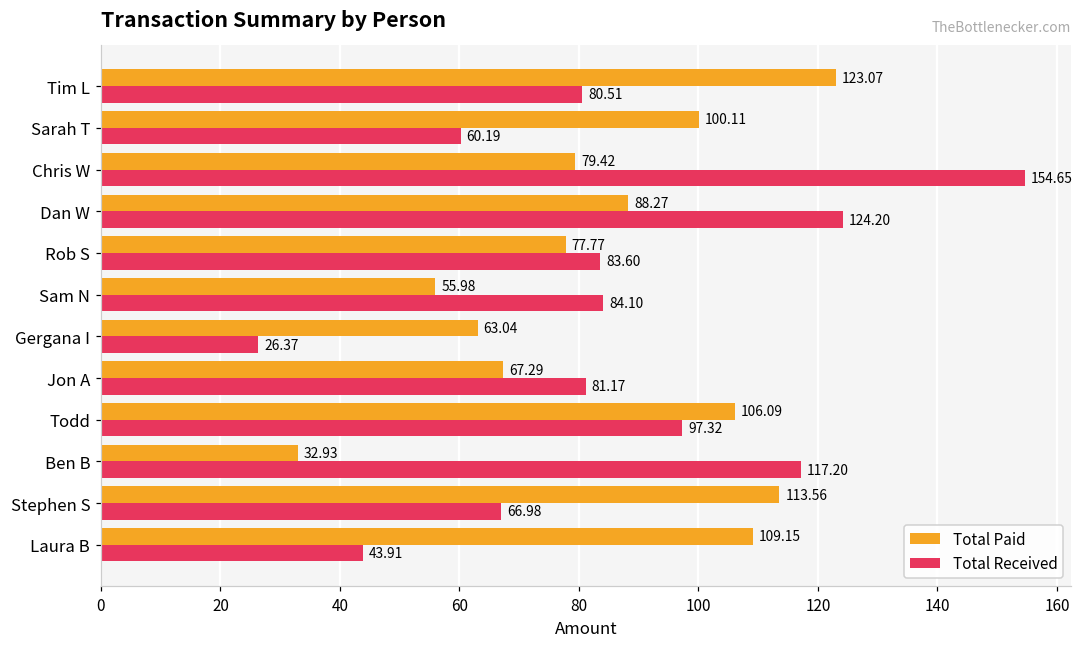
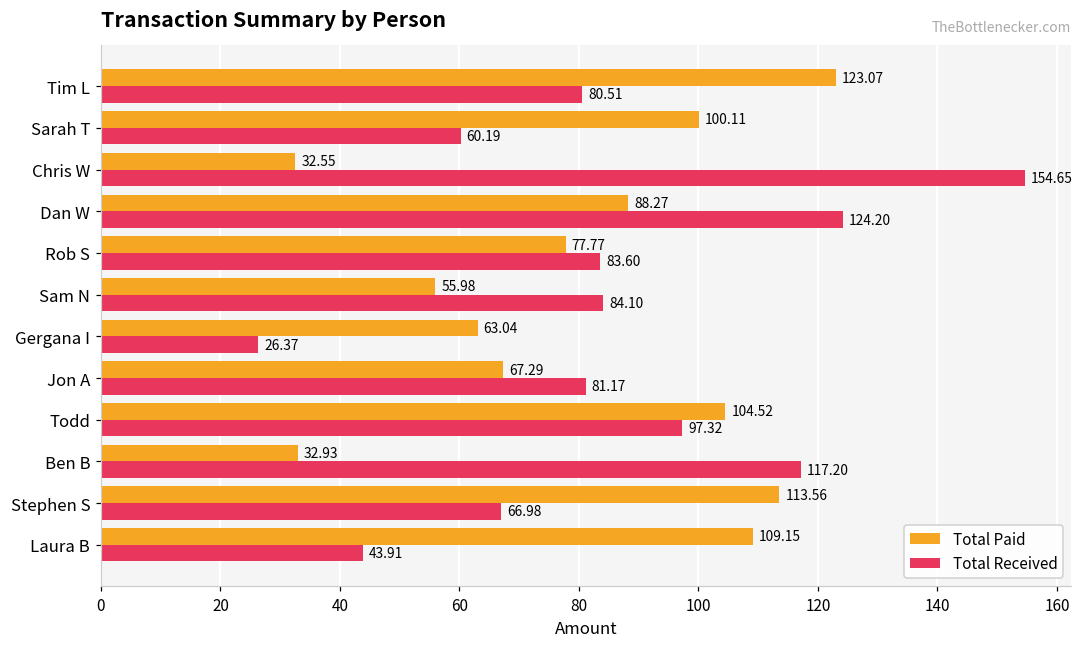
  {
    "Total Paid": {
      "Tim L": 123.07,
      "Sarah T": 100.11,
-     "Chris W": 79.42,
+     "Chris W": 32.55,
      "Dan W": 88.27,
      "Rob S": 77.77,
      "Sam N": 55.98,
      "Gergana I": 63.04,
      "Jon A": 67.29,
-     "Todd": 106.09,
+     "Todd": 104.52,
      "Ben B": 32.93,
      "Stephen S": 113.56,
      "Laura B": 109.15
    },
    "Total Received": {
      "Tim L": 80.51,
      "Sarah T": 60.19,
      "Chris W": 154.65,
      "Dan W": 124.20,
      "Rob S": 83.60,
      "Sam N": 84.10,
      "Gergana I": 26.37,
      "Jon A": 81.17,
      "Todd": 97.32,
      "Ben B": 117.20,
      "Stephen S": 66.98,
      "Laura B": 43.91
    }
  }
